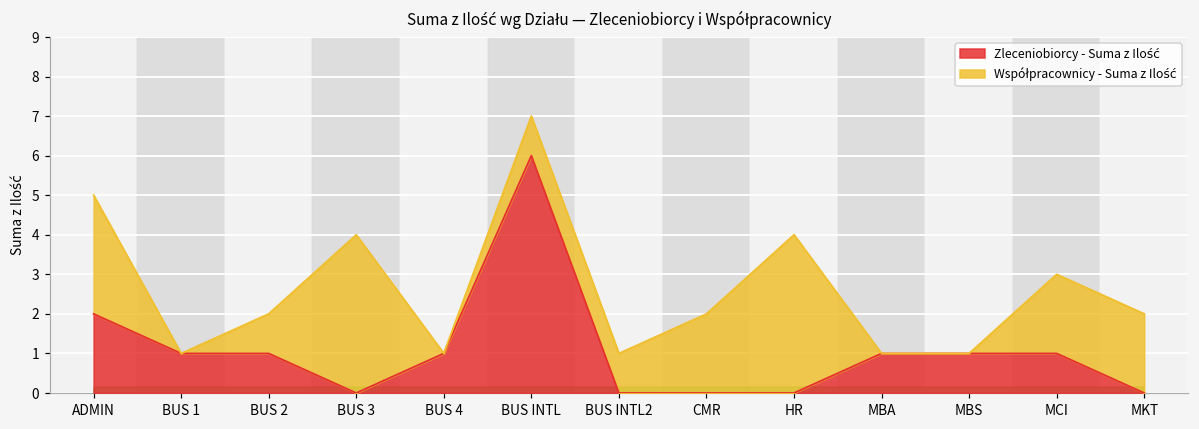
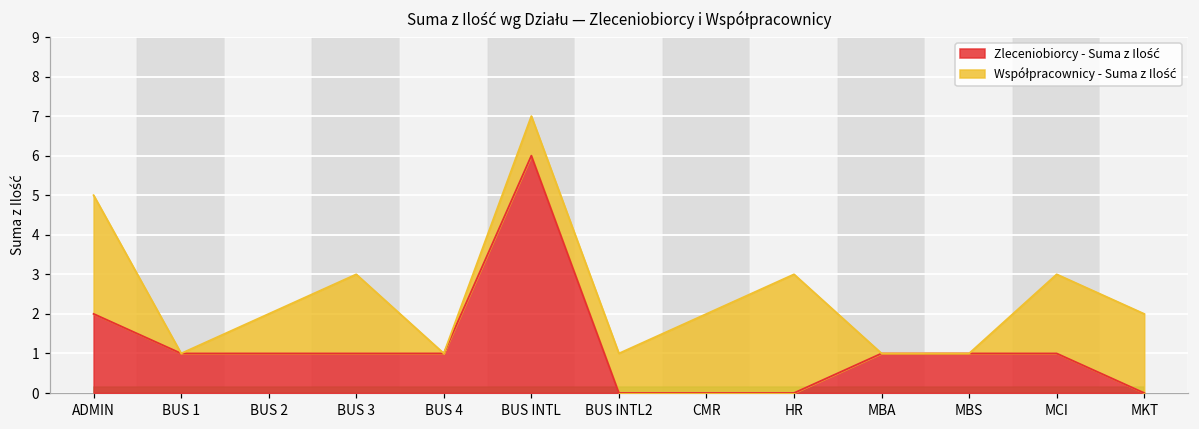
  {
    "Zleceniobiorcy - Suma z Ilość": {
      "ADMIN": 2,
      "BUS 2": 1,
-     "BUS 3": 0,
+     "BUS 3": 1,
      "BUS INTL": 6,
      "BUS INTL2": 0,
      "CMR": 0,
      "HR": 0,
      "MCI": 1,
      "MKT": 0
    },
    "Współpracownicy - Suma z Ilość": {
      "ADMIN": 3,
      "BUS 2": 1,
-     "BUS 3": 4,
+     "BUS 3": 2,
      "BUS INTL": 1,
      "BUS INTL2": 1,
      "CMR": 2,
-     "HR": 4,
+     "HR": 3,
      "MCI": 2,
      "MKT": 2
    }
  }
